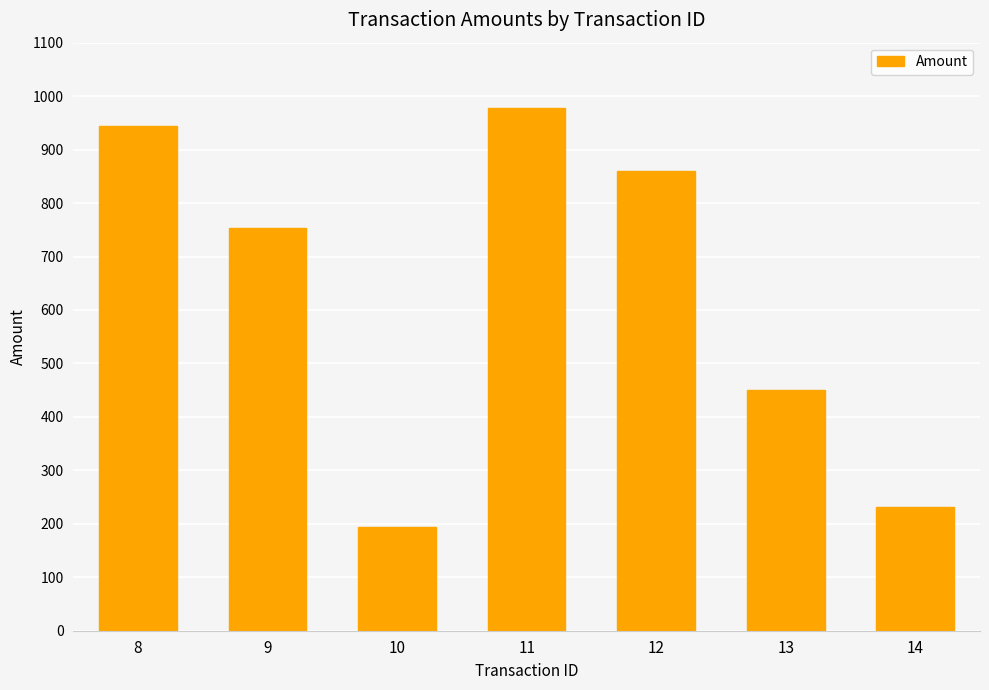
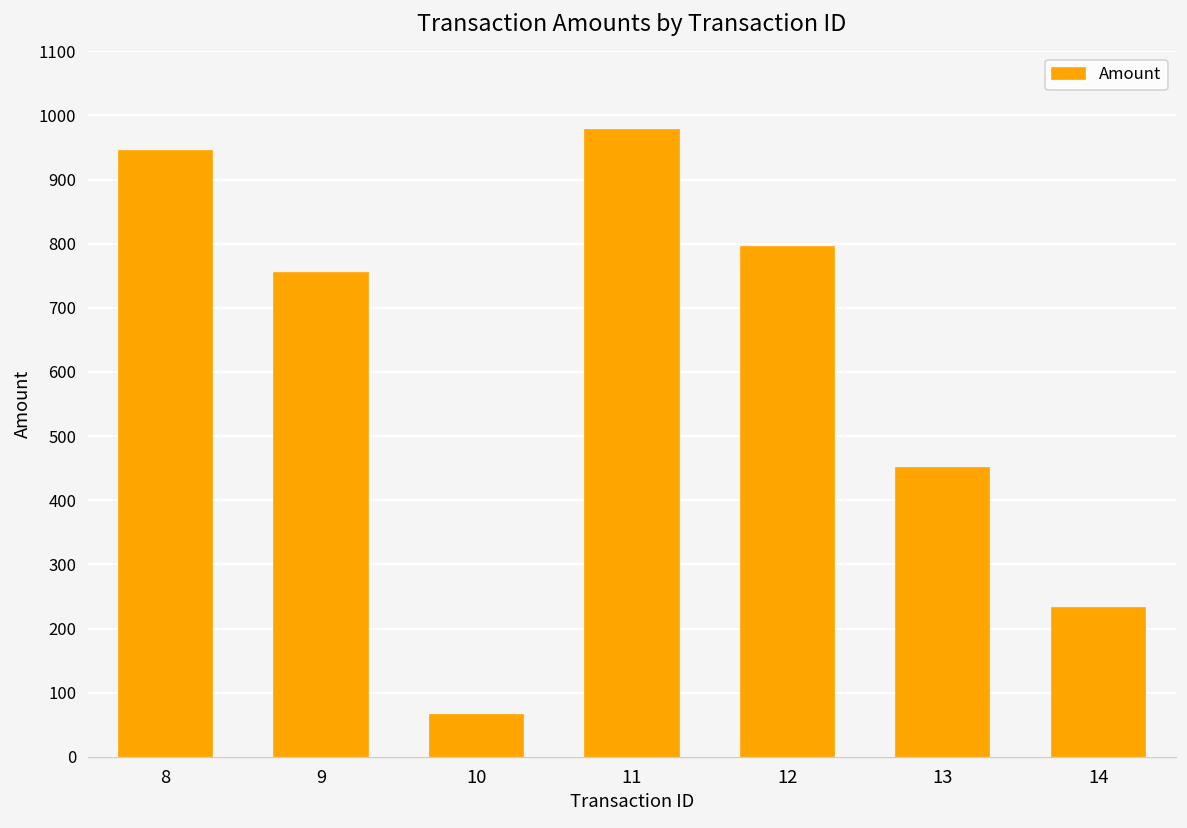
  {
    "8": 940,
    "9": 750,
-   "10": 190,
+   "10": 60,
    "11": 980,
-   "12": 860,
+   "12": 790,
    "13": 450,
    "14": 230
  }
